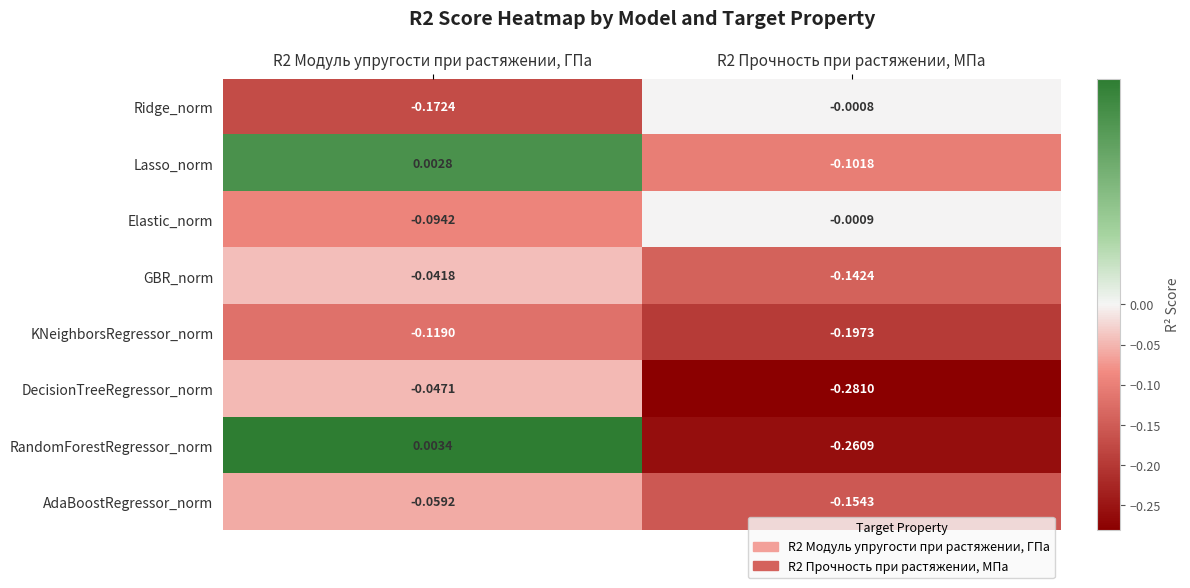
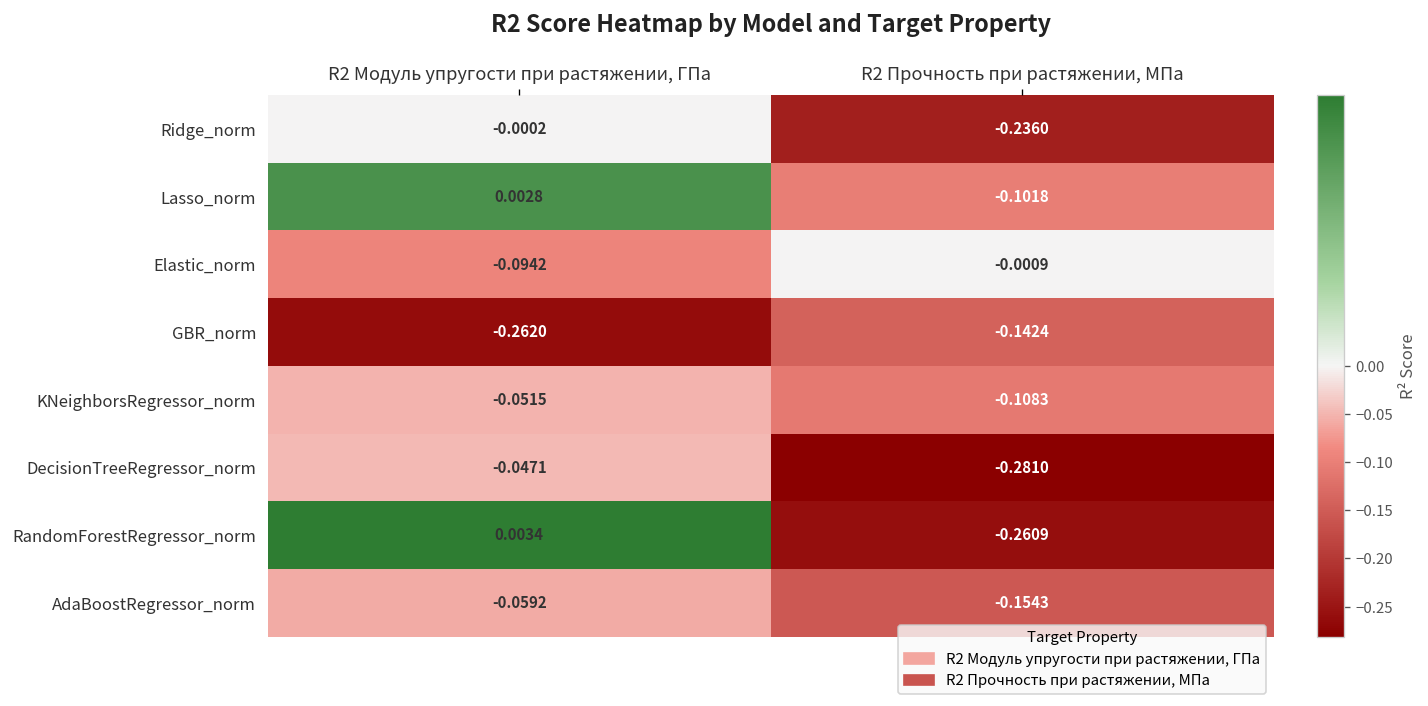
  {
    "Ridge_norm": {
-     "R2 Модуль упругости при растяжении, ГПа": -0.1724,
-     "R2 Прочность при растяжении, МПа": -0.0008
+     "R2 Модуль упругости при растяжении, ГПа": -0.0002,
+     "R2 Прочность при растяжении, МПа": -0.2360
    },
    "Lasso_norm": {
      "R2 Модуль упругости при растяжении, ГПа": 0.0028,
      "R2 Прочность при растяжении, МПа": -0.1018
    },
    "Elastic_norm": {
      "R2 Модуль упругости при растяжении, ГПа": -0.0942,
      "R2 Прочность при растяжении, МПа": -0.0009
    },
    "GBR_norm": {
-     "R2 Модуль упругости при растяжении, ГПа": -0.0418,
+     "R2 Модуль упругости при растяжении, ГПа": -0.2620,
      "R2 Прочность при растяжении, МПа": -0.1424
    },
    "KNeighborsRegressor_norm": {
-     "R2 Модуль упругости при растяжении, ГПа": -0.1190,
-     "R2 Прочность при растяжении, МПа": -0.1973
+     "R2 Модуль упругости при растяжении, ГПа": -0.0515,
+     "R2 Прочность при растяжении, МПа": -0.1083
    },
    "DecisionTreeRegressor_norm": {
      "R2 Модуль упругости при растяжении, ГПа": -0.0471,
      "R2 Прочность при растяжении, МПа": -0.2810
    },
    "RandomForestRegressor_norm": {
      "R2 Модуль упругости при растяжении, ГПа": 0.0034,
      "R2 Прочность при растяжении, МПа": -0.2609
    },
    "AdaBoostRegressor_norm": {
      "R2 Модуль упругости при растяжении, ГПа": -0.0592,
      "R2 Прочность при растяжении, МПа": -0.1543
    }
  }
